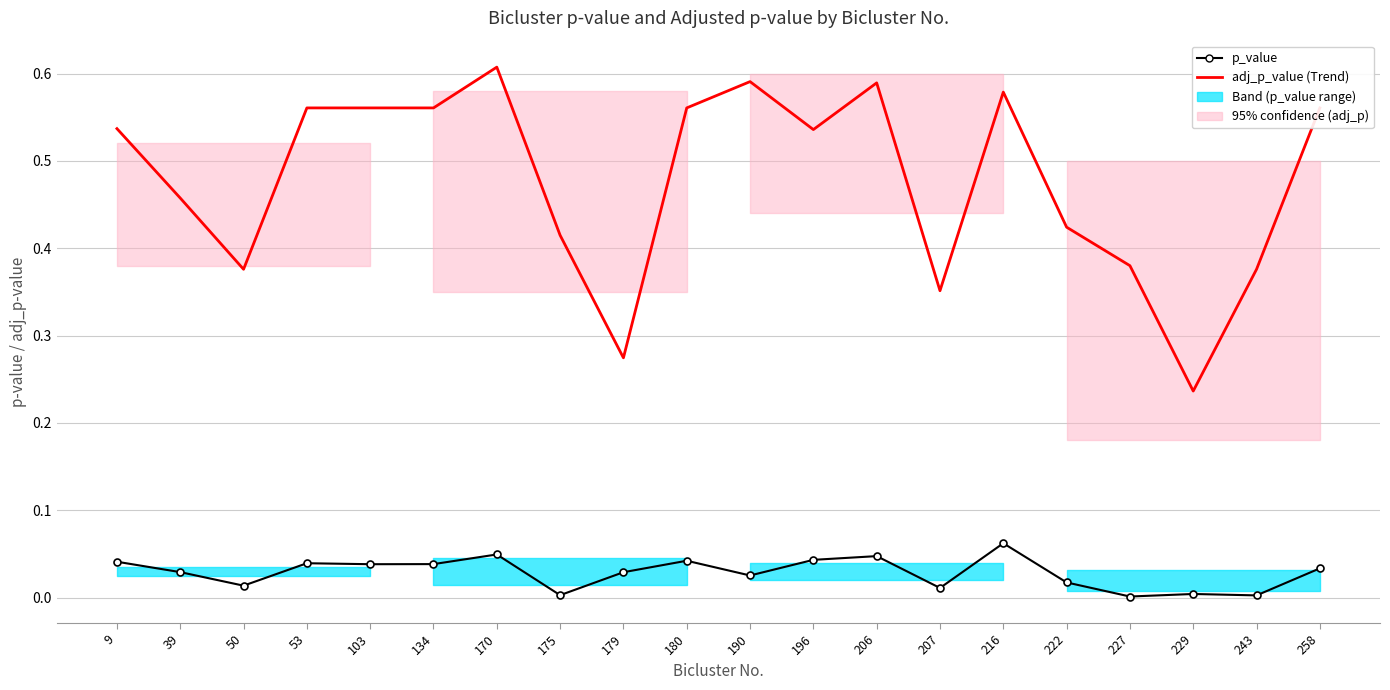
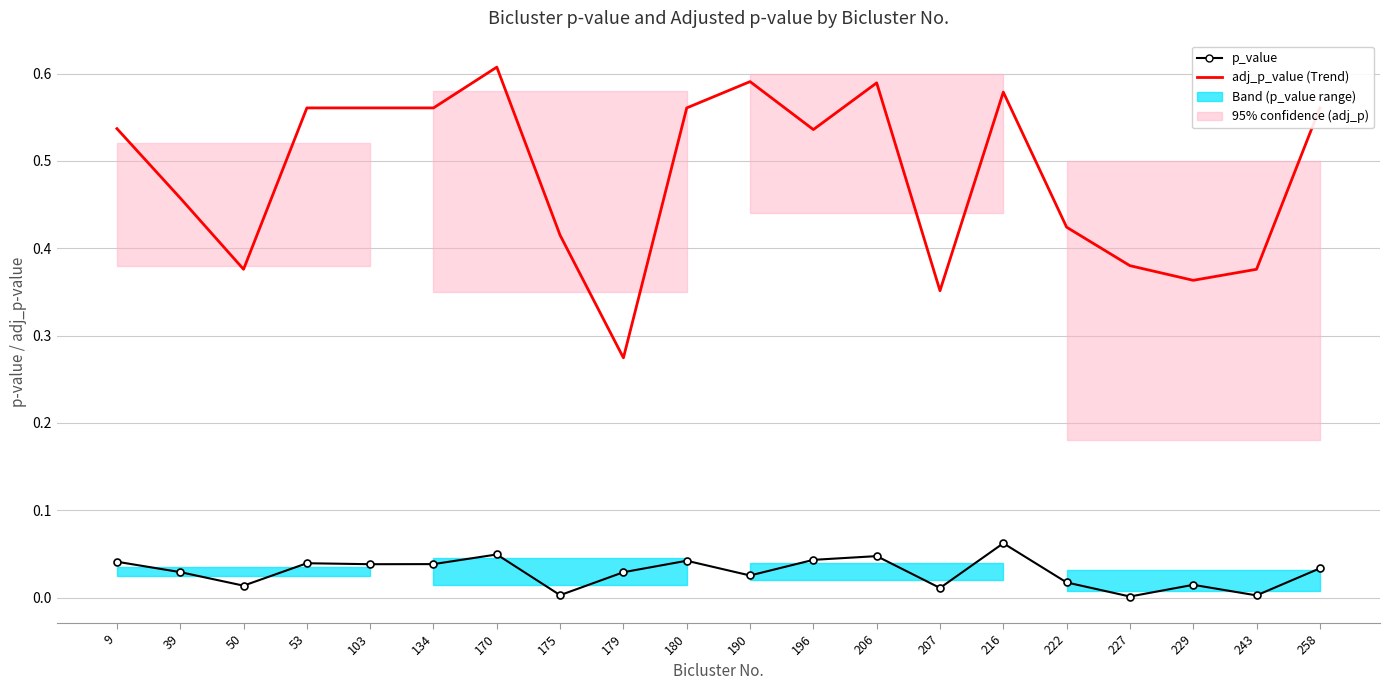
  {
    "p_value": {
      "9": 0.04,
      "39": 0.03,
      "50": 0.01,
      "53": 0.04,
      "103": 0.04,
      "134": 0.04,
      "170": 0.05,
      "175": 0.00,
      "179": 0.03,
      "190": 0.03,
      "196": 0.04,
      "206": 0.05,
      "207": 0.01,
      "216": 0.06,
      "222": 0.02,
      "227": 0.00,
-     "229": 0.00,
+     "229": 0.01,
      "243": 0.00
    },
    "adj_p_value (Trend)": {
      "9": 0.54,
      "39": 0.46,
      "50": 0.38,
      "53": 0.56,
      "103": 0.56,
      "134": 0.56,
      "170": 0.61,
      "175": 0.41,
      "179": 0.27,
      "180": 0.56,
      "190": 0.59,
      "196": 0.54,
      "206": 0.59,
      "207": 0.35,
      "216": 0.58,
      "222": 0.42,
      "227": 0.38,
-     "229": 0.24,
+     "229": 0.36,
      "243": 0.38
    }
  }
